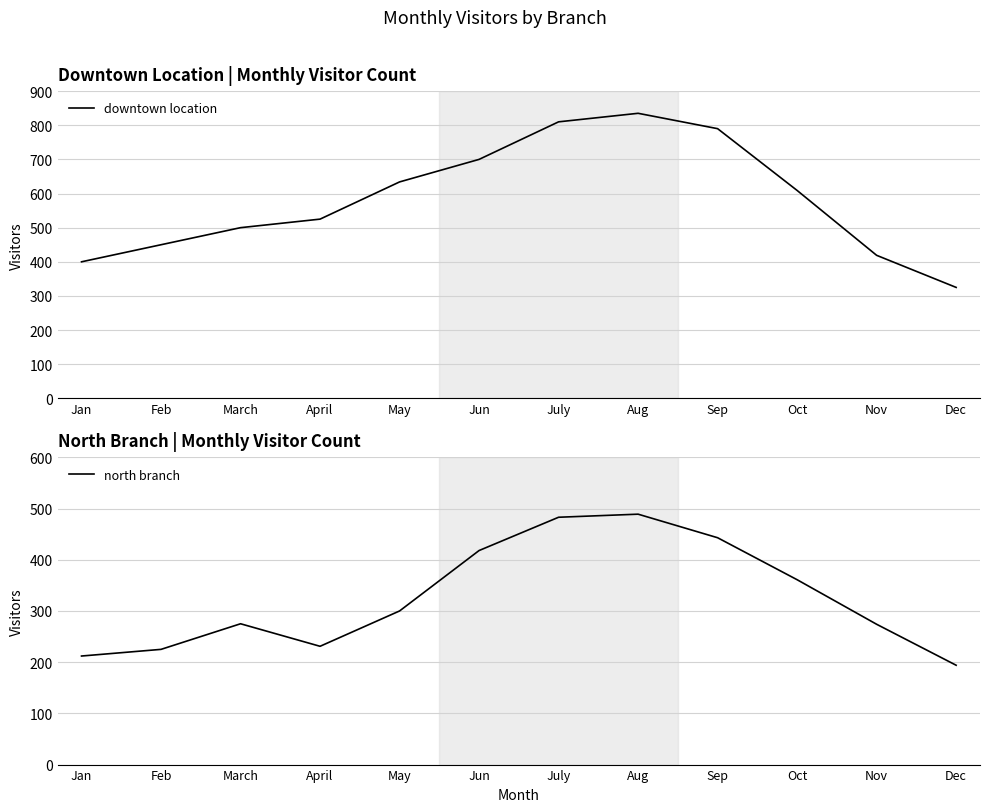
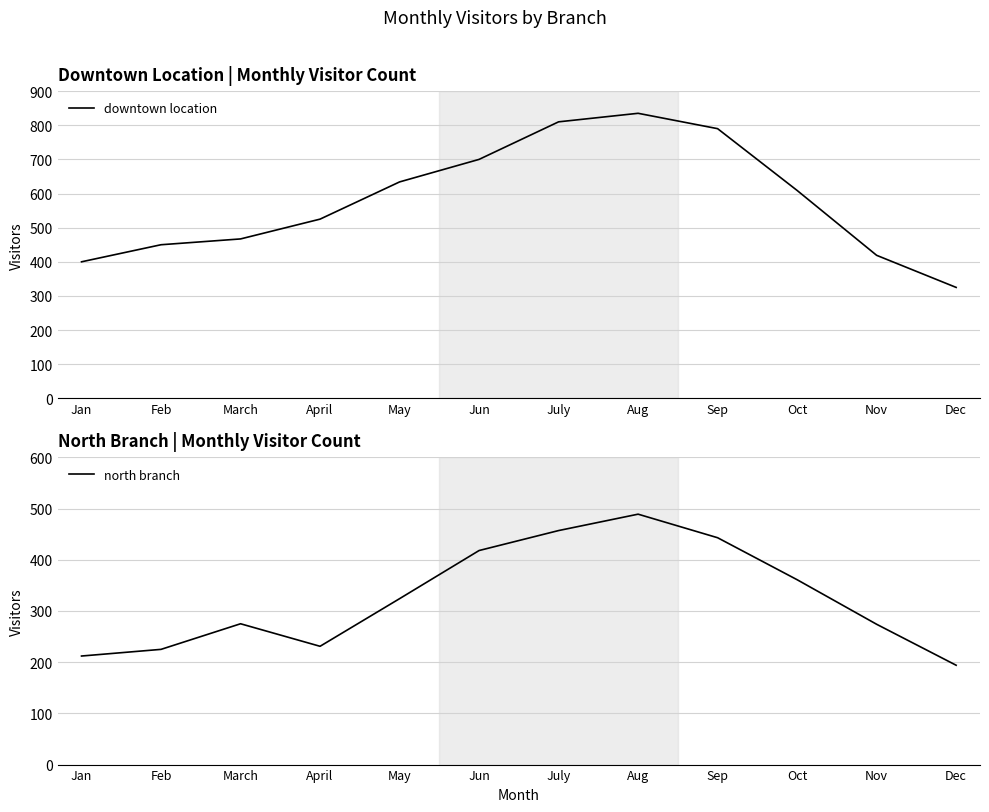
  {
    "Downtown Location | Monthly Visitor Count": {
      "Jan": 400,
      "Feb": 450,
-     "March": 500,
+     "March": 470,
      "April": 530,
      "May": 630,
      "Jun": 700,
      "July": 810,
      "Aug": 840,
      "Sep": 790,
      "Oct": 610,
      "Nov": 420,
      "Dec": 330
    },
    "North Branch | Monthly Visitor Count": {
      "Jan": 210,
      "Feb": 230,
      "March": 280,
      "April": 230,
-     "May": 300,
+     "May": 320,
      "Jun": 420,
-     "July": 480,
+     "July": 460,
      "Aug": 490,
      "Sep": 440,
      "Oct": 360,
      "Nov": 270,
      "Dec": 190
    }
  }
